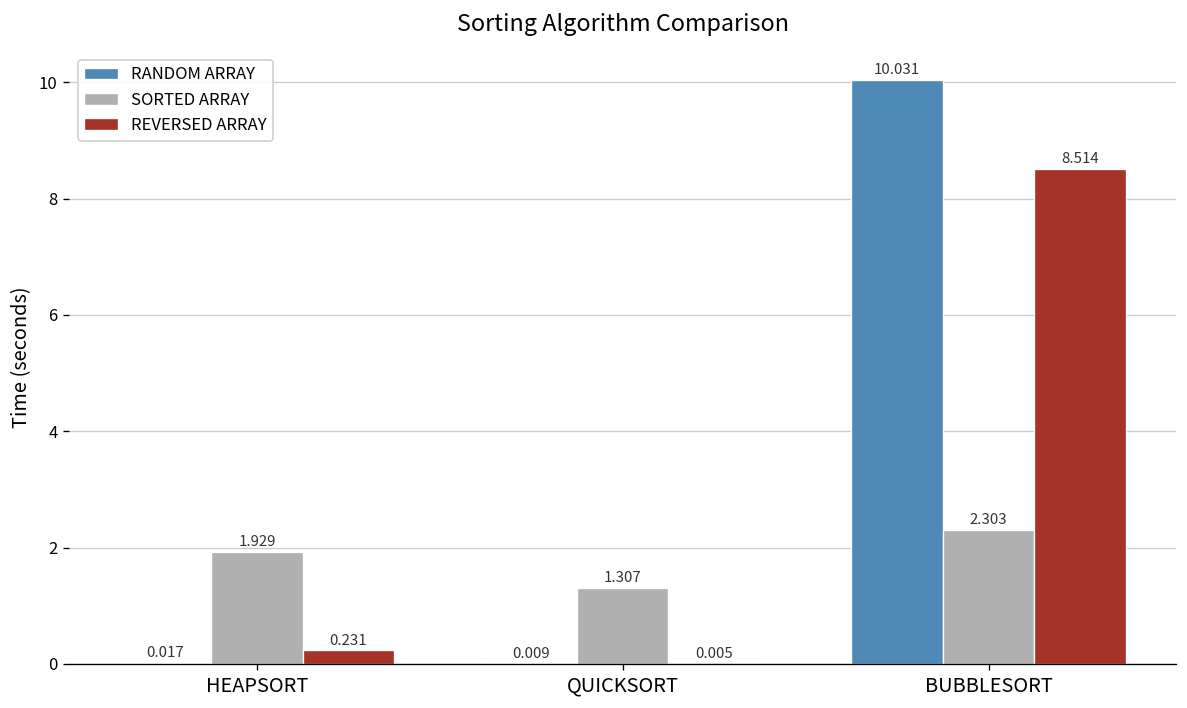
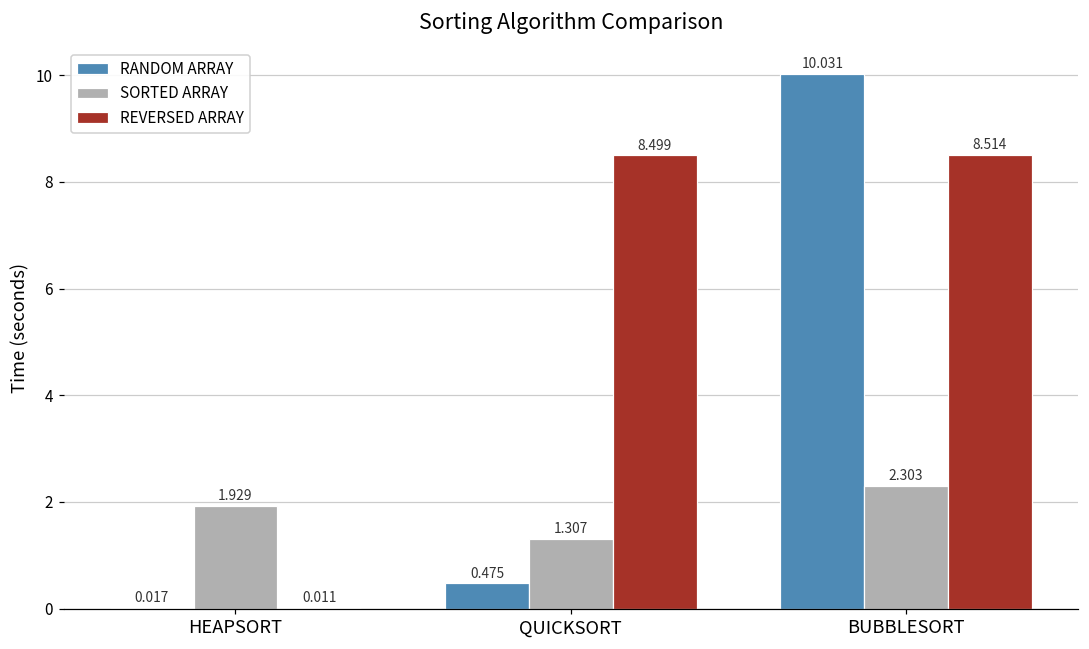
  {
    "RANDOM ARRAY": {
      "HEAPSORT": 0.017,
-     "QUICKSORT": 0.009,
+     "QUICKSORT": 0.475,
      "BUBBLESORT": 10.031
    },
    "SORTED ARRAY": {
      "HEAPSORT": 1.929,
      "QUICKSORT": 1.307,
      "BUBBLESORT": 2.303
    },
    "REVERSED ARRAY": {
-     "HEAPSORT": 0.231,
-     "QUICKSORT": 0.005,
+     "HEAPSORT": 0.011,
+     "QUICKSORT": 8.499,
      "BUBBLESORT": 8.514
    }
  }
